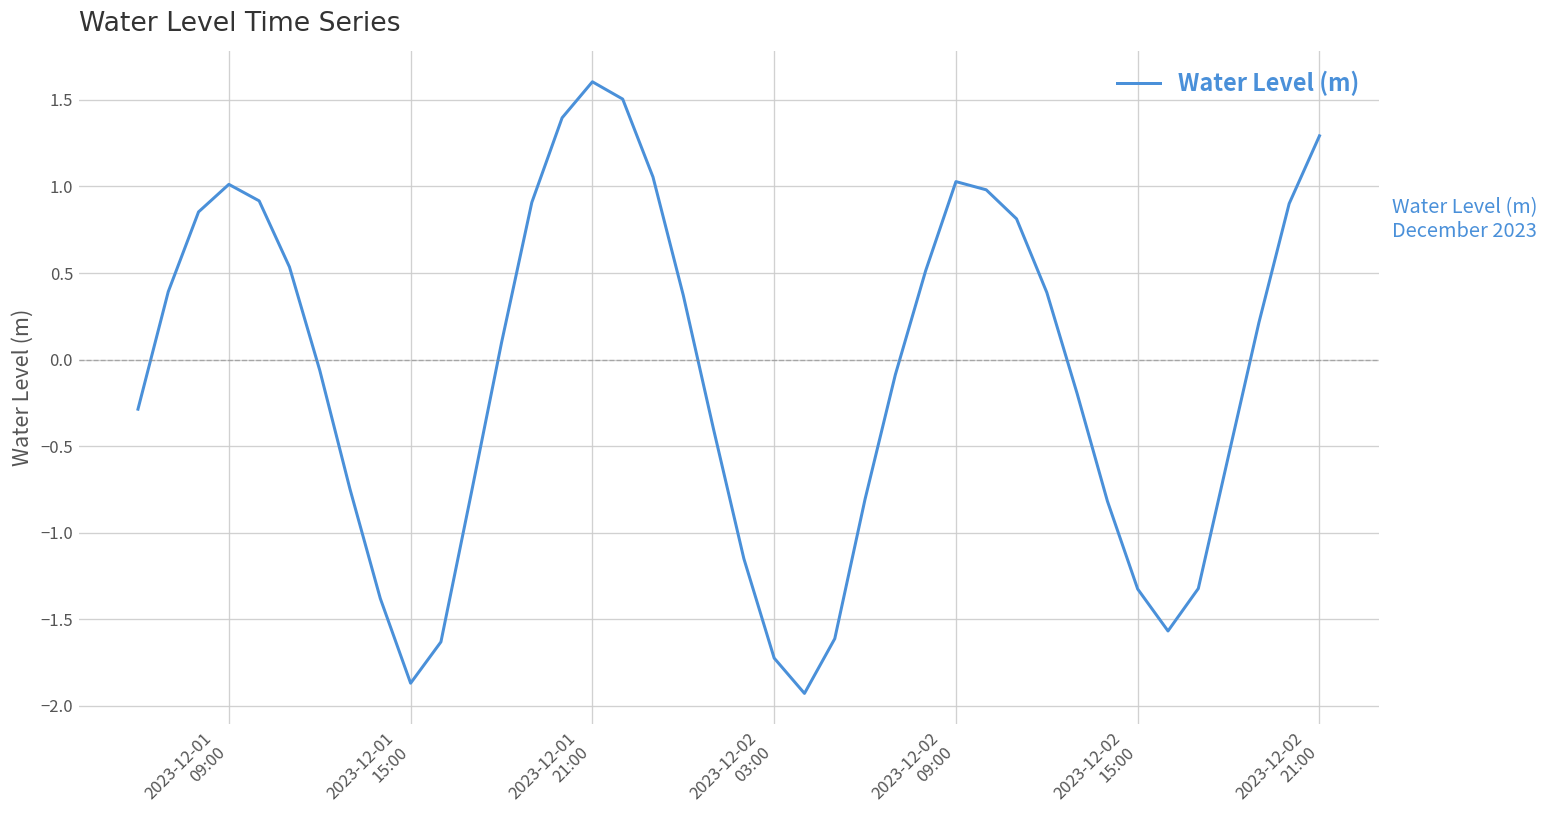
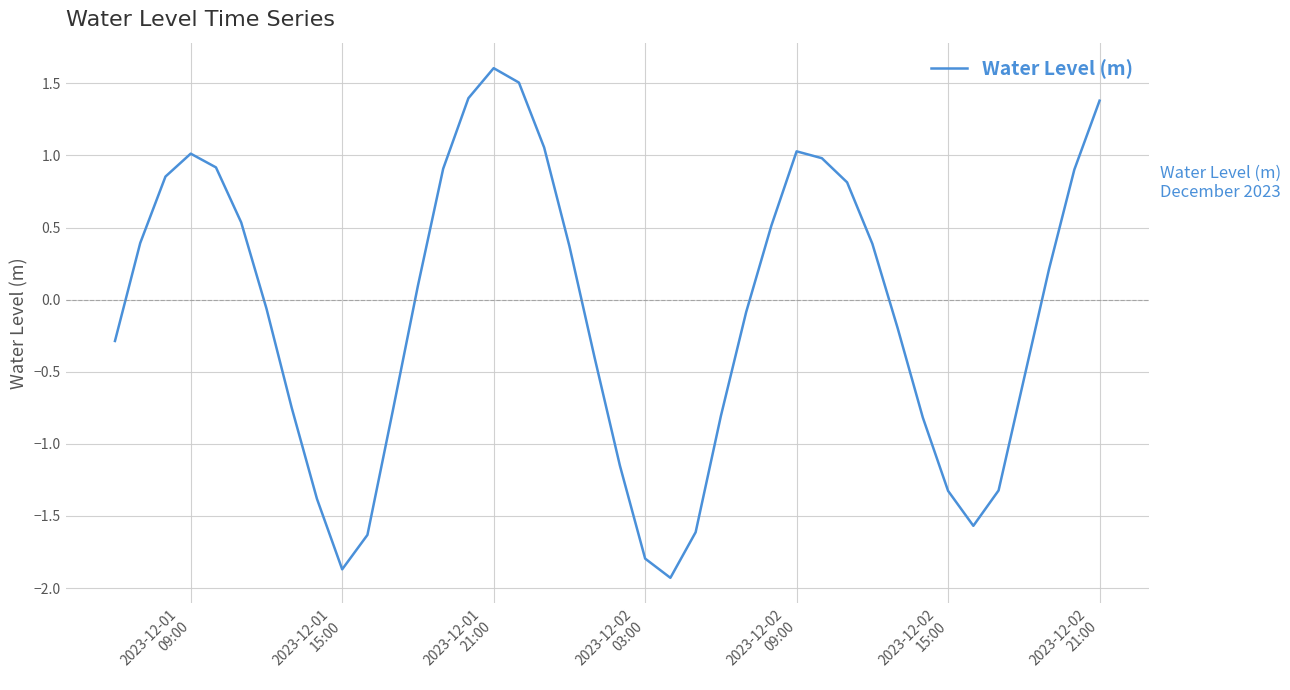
  {
    "2023-12-01 09:00": 1.01,
    "2023-12-01 15:00": -1.87,
    "2023-12-01 21:00": 1.60,
-   "2023-12-02 03:00": -1.72,
+   "2023-12-02 03:00": -1.80,
    "2023-12-02 09:00": 1.03,
    "2023-12-02 15:00": -1.33,
-   "2023-12-02 21:00": 1.29
+   "2023-12-02 21:00": 1.38
  }
